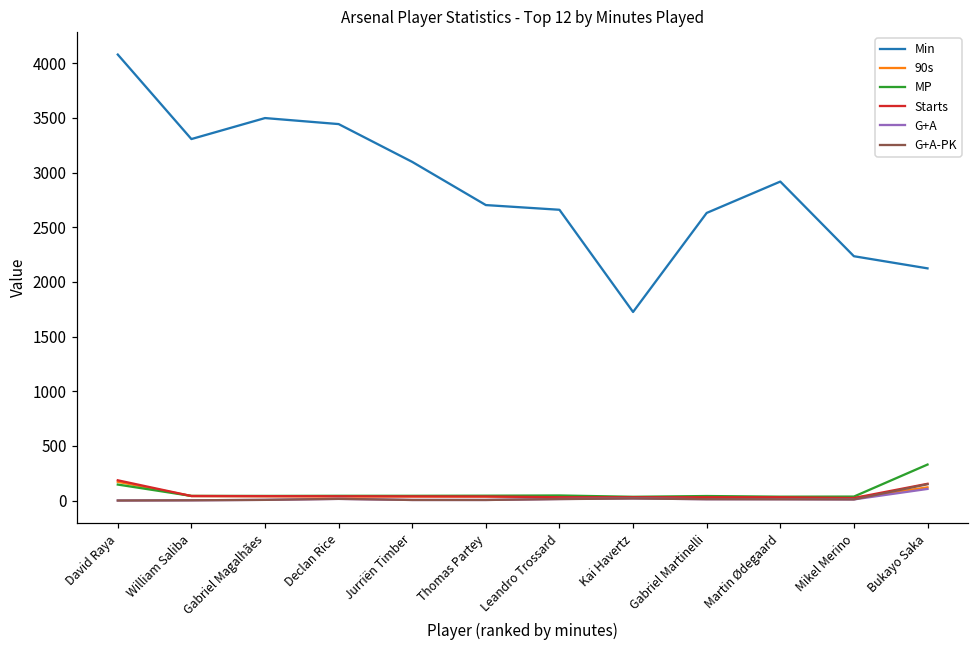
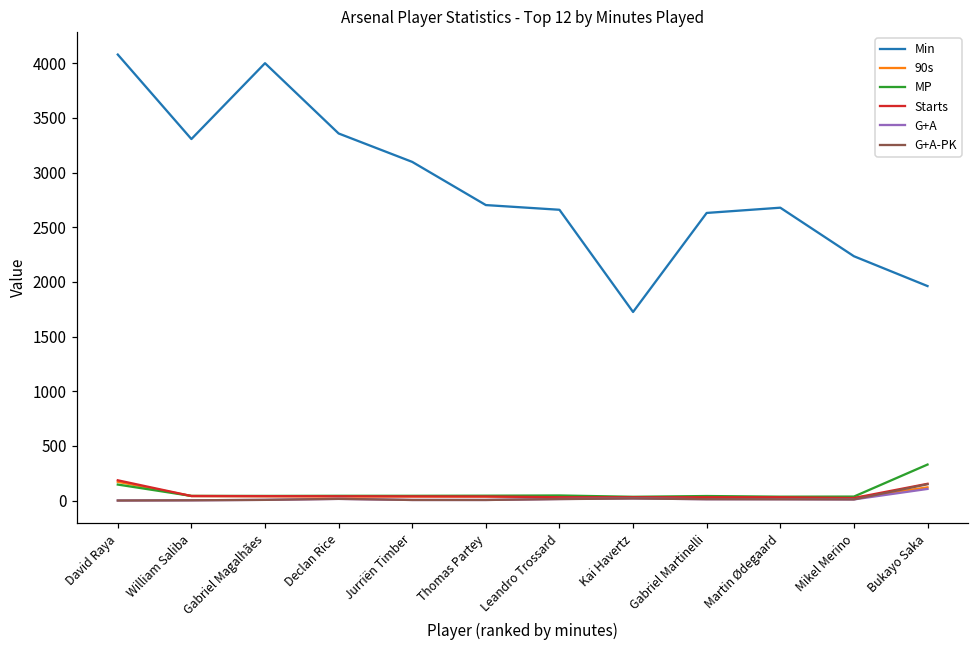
  {
    "Min": {
      "David Raya": 4100,
      "William Saliba": 3300,
-     "Gabriel Magalhães": 3500,
-     "Declan Rice": 3440,
+     "Gabriel Magalhães": 4000,
+     "Declan Rice": 3360,
      "Jurriën Timber": 3100,
      "Thomas Partey": 2700,
      "Leandro Trossard": 2700,
      "Kai Havertz": 1700,
      "Gabriel Martinelli": 2600,
-     "Martin Ødegaard": 2900,
+     "Martin Ødegaard": 2700,
      "Mikel Merino": 2200,
-     "Bukayo Saka": 2100
+     "Bukayo Saka": 2000
    },
    "MP": {
      "Bukayo Saka": 300
    }
  }
